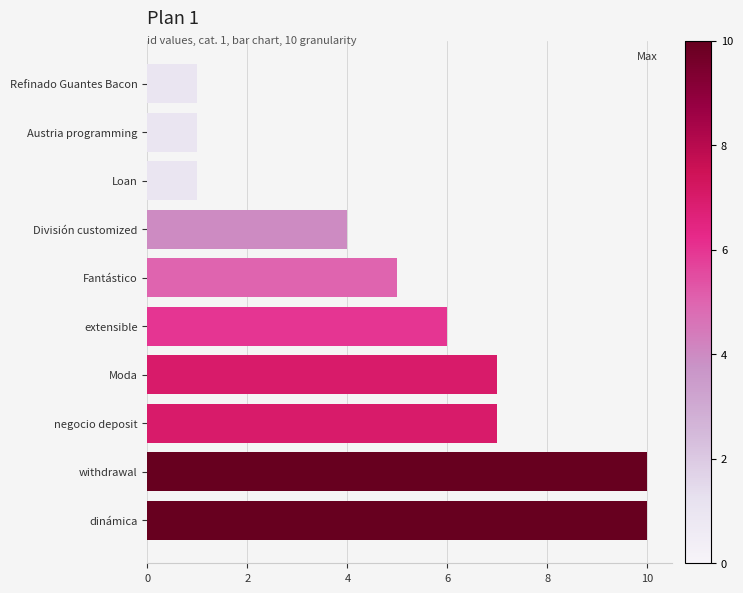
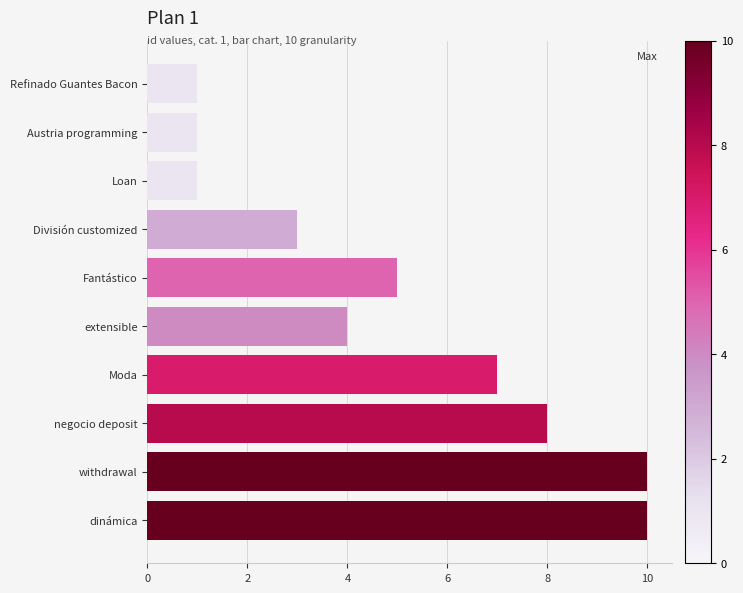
  {
    "Refinado Guantes Bacon": 1,
    "Austria programming": 1,
    "Loan": 1,
-   "División customized": 4,
+   "División customized": 3,
    "Fantástico": 5,
-   "extensible": 6,
+   "extensible": 4,
    "Moda": 7,
-   "negocio deposit": 7,
+   "negocio deposit": 8,
    "withdrawal": 10,
    "dinámica": 10
  }
